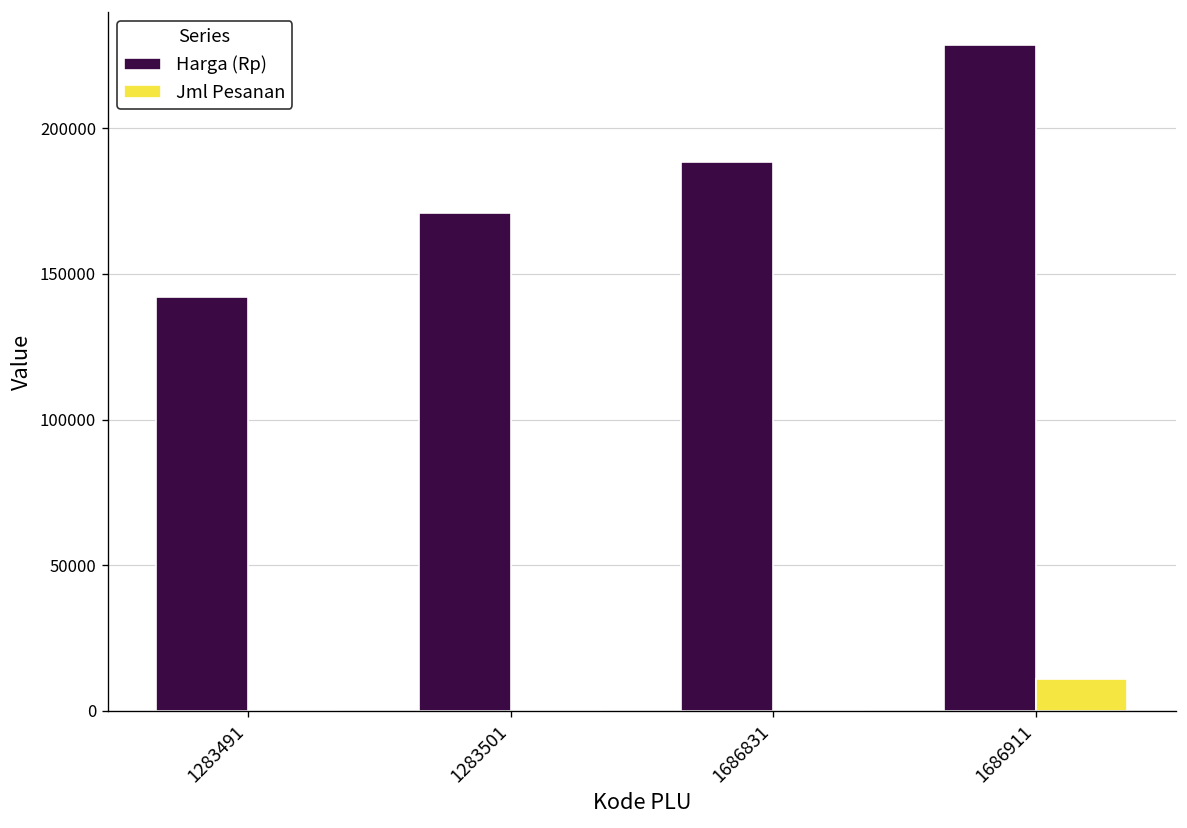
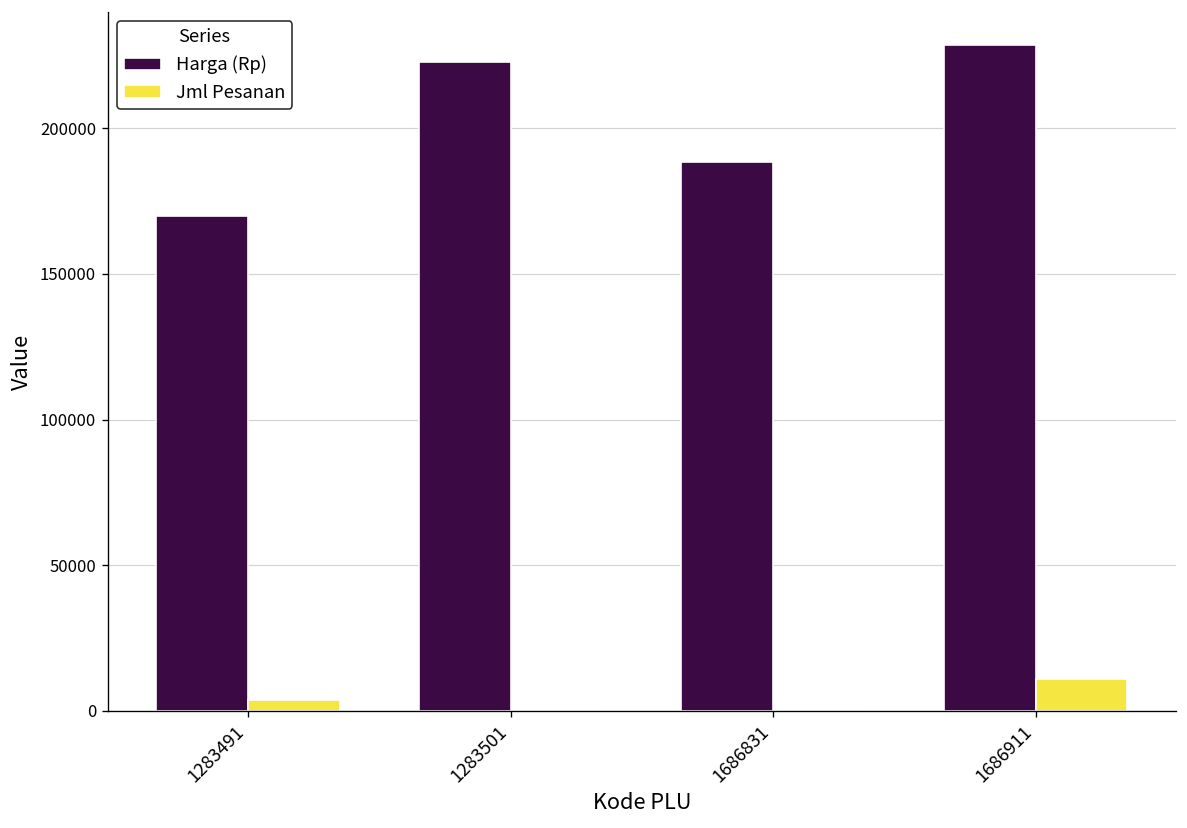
  {
    "Harga (Rp)": {
-     "1283491": 142000,
-     "1283501": 171000,
+     "1283491": 170000,
+     "1283501": 223000,
      "1686831": 189000,
      "1686911": 229000
    },
    "Jml Pesanan": {
-     "1283491": 0,
+     "1283491": 4000,
      "1686911": 11000
    }
  }
